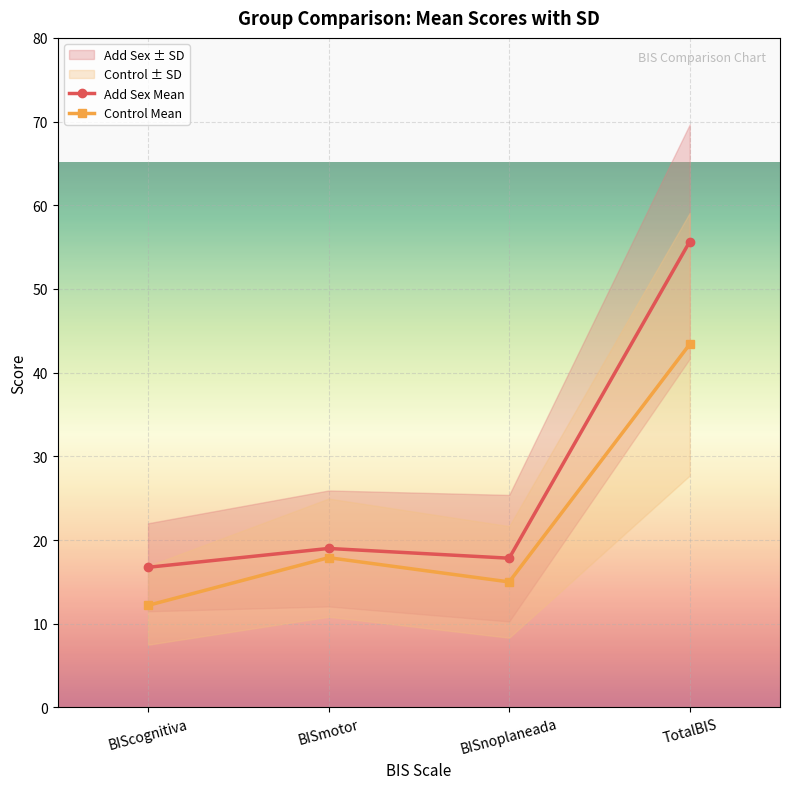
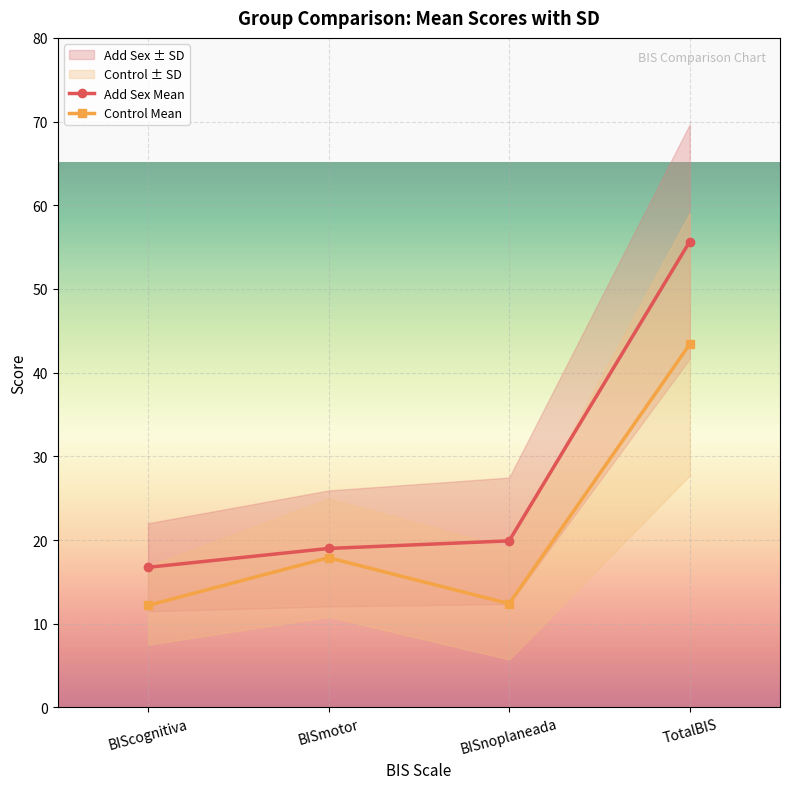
  {
    "Add Sex Mean": {
      "BISmotor": 19,
-     "BISnoplaneada": 18,
+     "BISnoplaneada": 20,
      "TotalBIS": 56
    },
    "Control Mean": {
      "BIScognitiva": 12,
      "BISmotor": 18,
-     "BISnoplaneada": 15,
+     "BISnoplaneada": 12,
      "TotalBIS": 43
    }
  }
